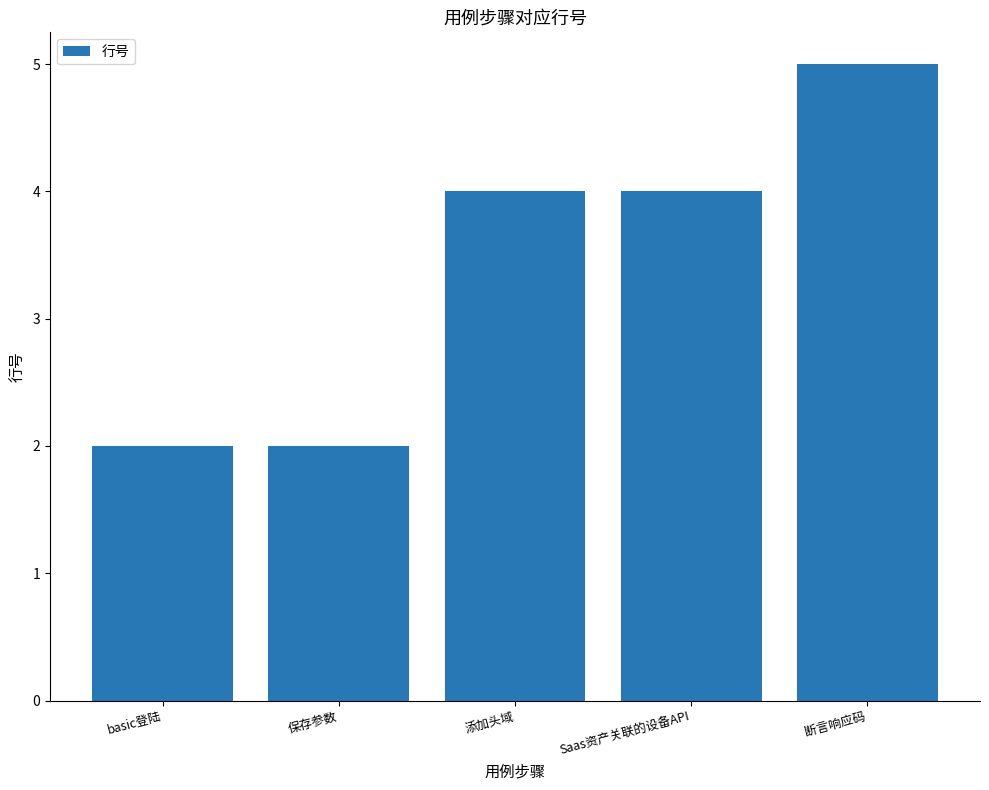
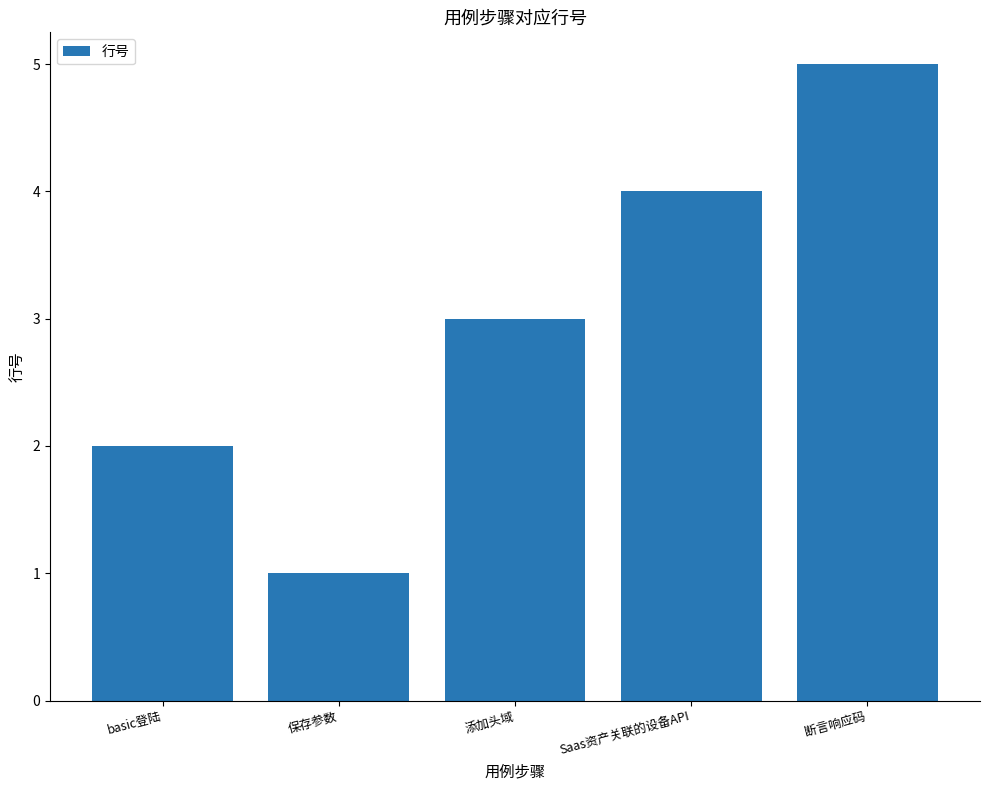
  {
    "basic登陆": 2,
-   "保存参数": 2,
-   "添加头域": 4,
+   "保存参数": 1,
+   "添加头域": 3,
    "Saas资产关联的设备API": 4,
    "断言响应码": 5
  }
